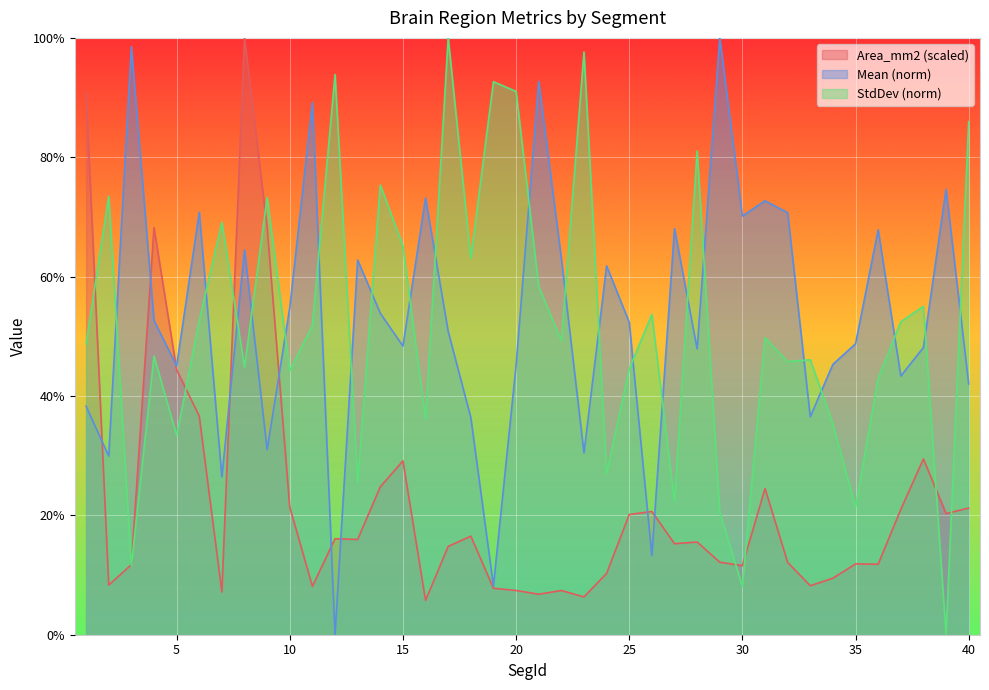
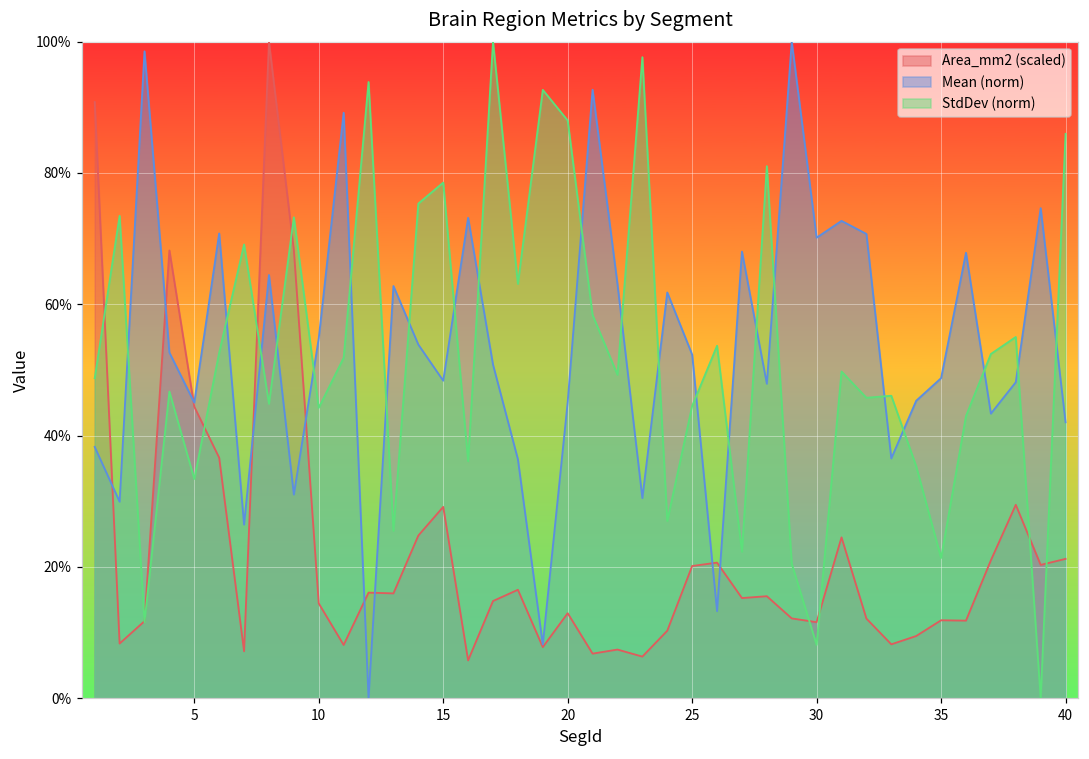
  {
    "Area_mm2 (scaled)": {
      "5": "44%",
-     "10": "21%",
+     "10": "14%",
      "15": "29%",
-     "20": "7%",
+     "20": "13%",
      "25": "20%",
      "30": "12%",
      "35": "12%",
      "40": "21%"
    },
    "Mean (norm)": {
      "5": "45%",
      "10": "55%",
      "15": "48%",
      "20": "45%",
      "25": "52%",
      "30": "70%",
      "35": "49%",
      "40": "42%"
    },
    "StdDev (norm)": {
      "5": "33%",
      "10": "44%",
-     "15": "65%",
-     "20": "91%",
+     "15": "79%",
+     "20": "88%",
      "25": "45%",
      "30": "8%",
      "35": "21%",
      "40": "86%"
    }
  }
